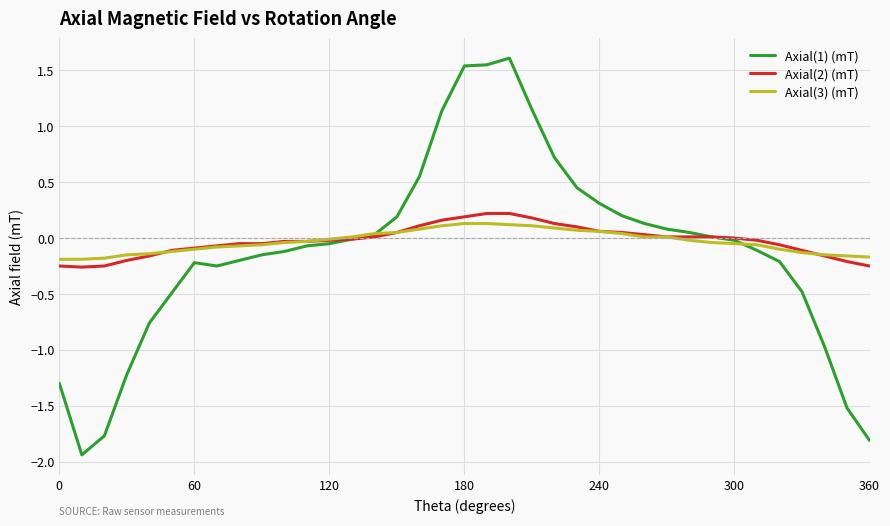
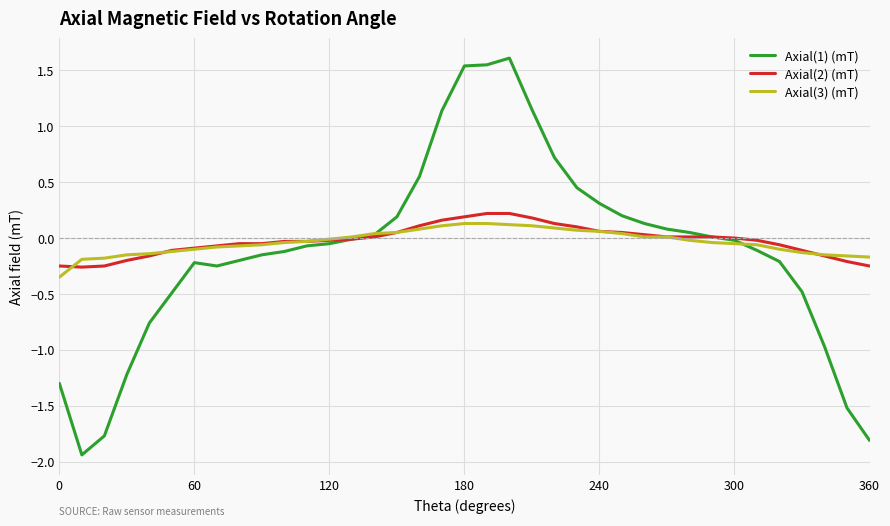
  {
    "Axial(1) (mT)": {
      "0": -1.30,
      "60": -0.22,
      "120": -0.05,
      "180": 1.54,
      "240": 0.31,
      "360": -1.81
    },
    "Axial(2) (mT)": {
      "0": -0.25,
      "180": 0.19,
      "360": -0.25
    },
    "Axial(3) (mT)": {
-     "0": -0.19,
+     "0": -0.35,
      "180": 0.13,
      "300": -0.05,
      "360": -0.17
    }
  }
